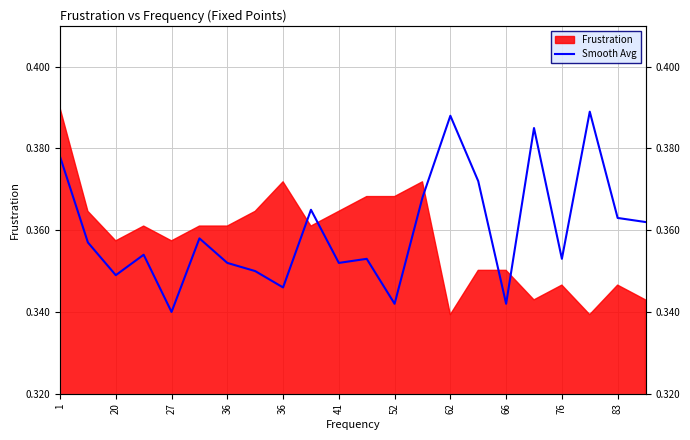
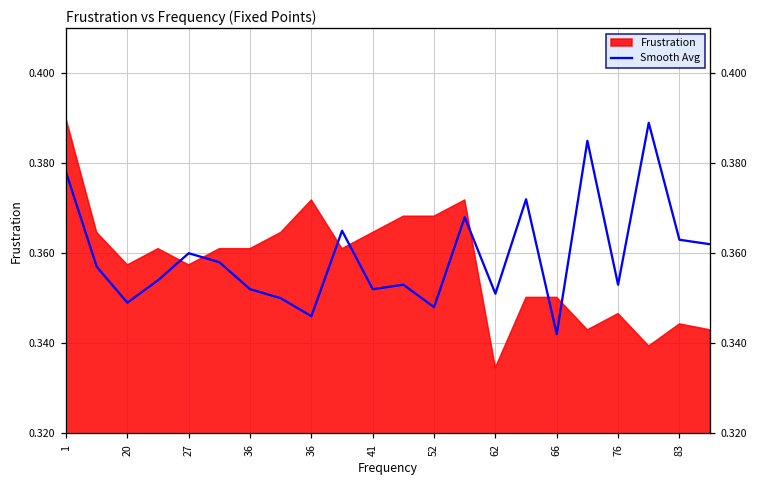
  {
    "Smooth Avg": {
      "20": 0.349,
-     "27": 0.34,
+     "27": 0.36,
      "41": 0.352,
-     "52": 0.342,
-     "62": 0.388,
+     "52": 0.348,
+     "62": 0.351,
      "66": 0.342,
      "76": 0.353,
      "83": 0.363
    },
    "Frustration": {
      "20": 0.357,
      "27": 0.357,
      "41": 0.365,
      "52": 0.368,
-     "62": 0.339,
+     "62": 0.335,
      "66": 0.350,
      "76": 0.347,
-     "83": 0.347
+     "83": 0.344
    }
  }
